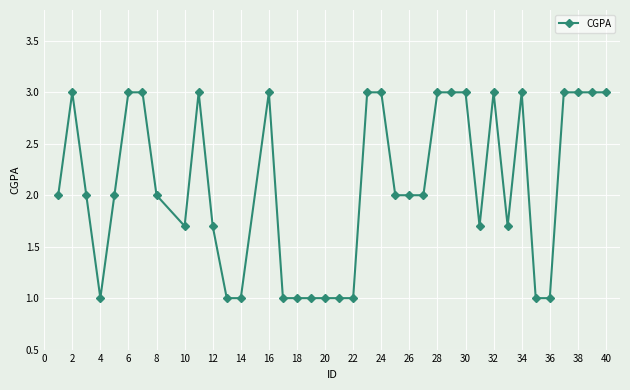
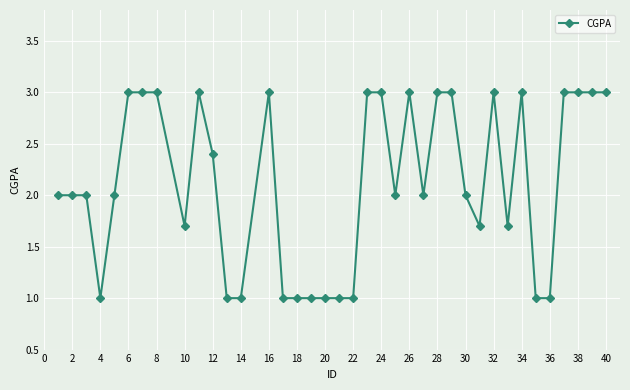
  {
-   "2": 3,
+   "2": 2,
    "4": 1.0,
    "6": 3.0,
-   "8": 2,
+   "8": 3,
    "10": 1.7,
-   "12": 1.7,
+   "12": 2.4,
    "14": 1.0,
    "16": 3.0,
    "18": 1.0,
    "20": 1.0,
    "22": 1.0,
    "24": 3.0,
-   "26": 2,
+   "26": 3,
    "28": 3.0,
-   "30": 3,
+   "30": 2,
    "32": 3.0,
    "34": 3.0,
    "36": 1.0,
    "38": 3.0,
    "40": 3.0
  }
